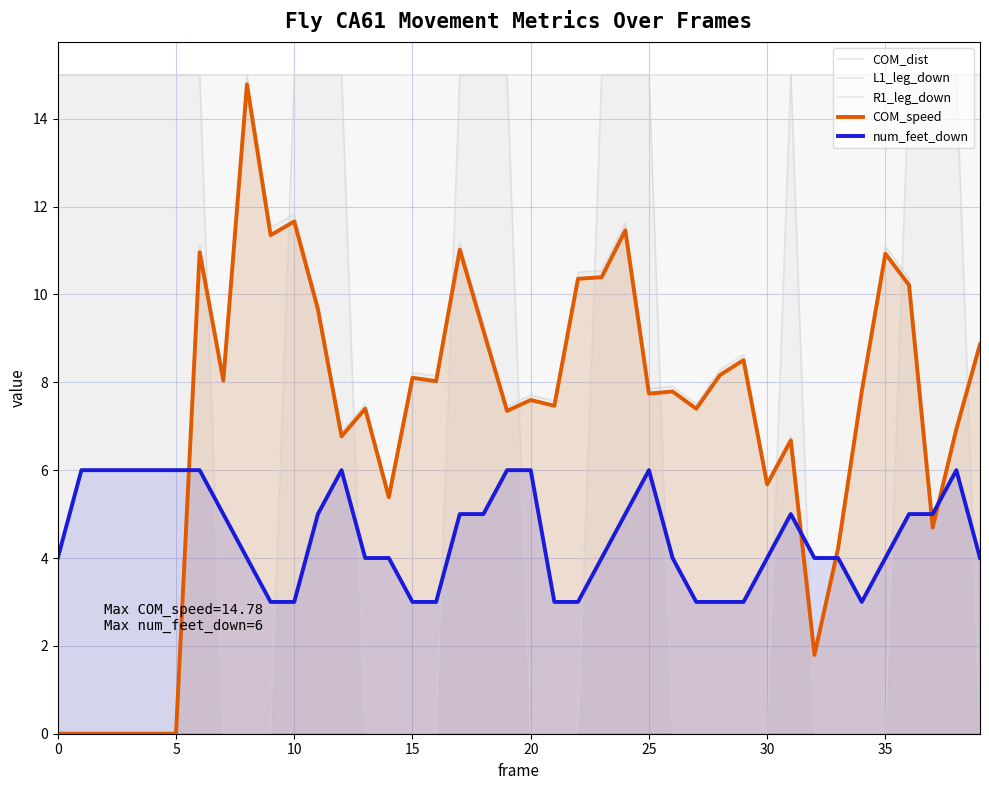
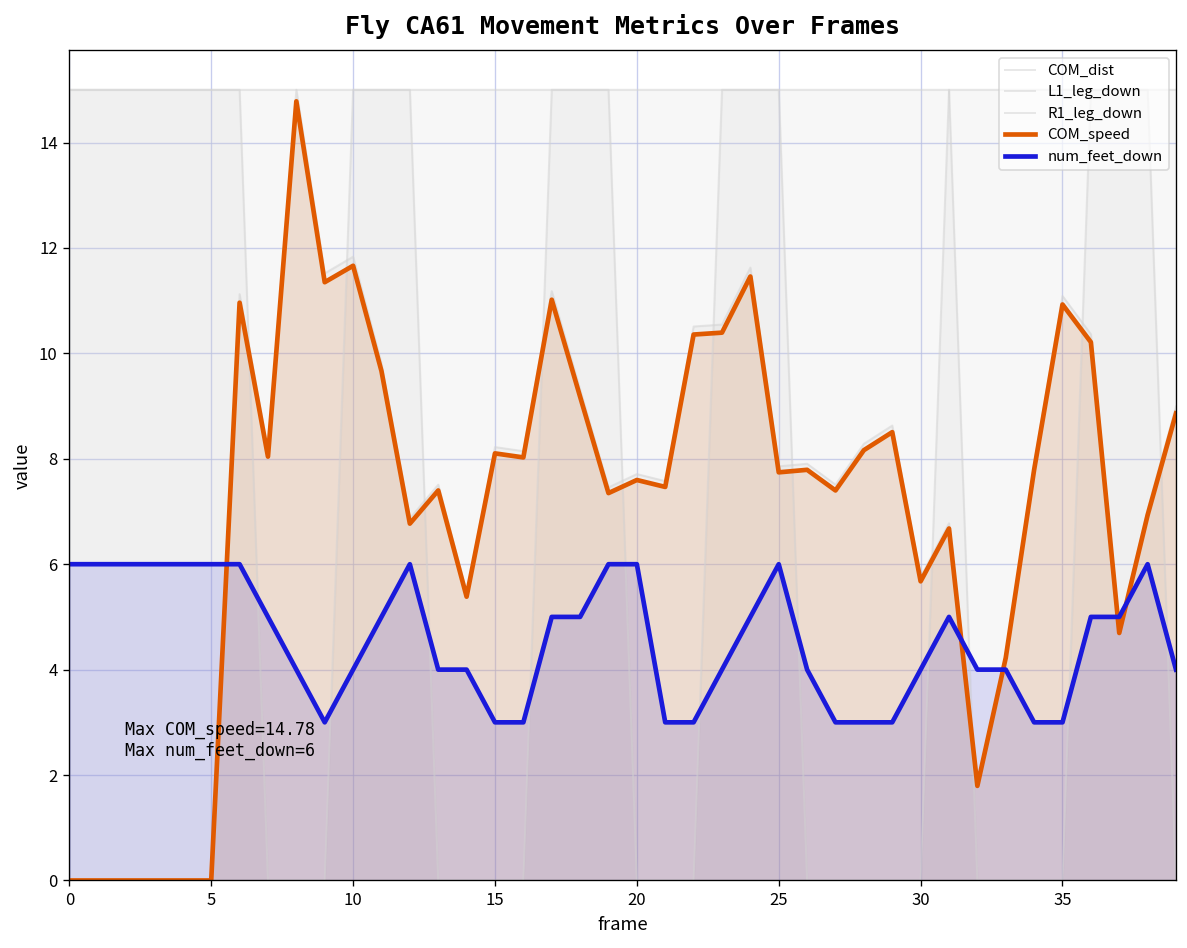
  {
    "COM_speed": {
      "10": 11.7,
      "15": 8.1,
      "20": 7.6,
      "25": 7.7,
      "30": 5.7,
      "35": 10.9
    },
    "num_feet_down": {
-     "0": 4,
+     "0": 6,
      "5": 6,
-     "10": 3,
+     "10": 4,
      "15": 3,
      "20": 6,
      "25": 6,
      "30": 4,
-     "35": 4
+     "35": 3
    }
  }
